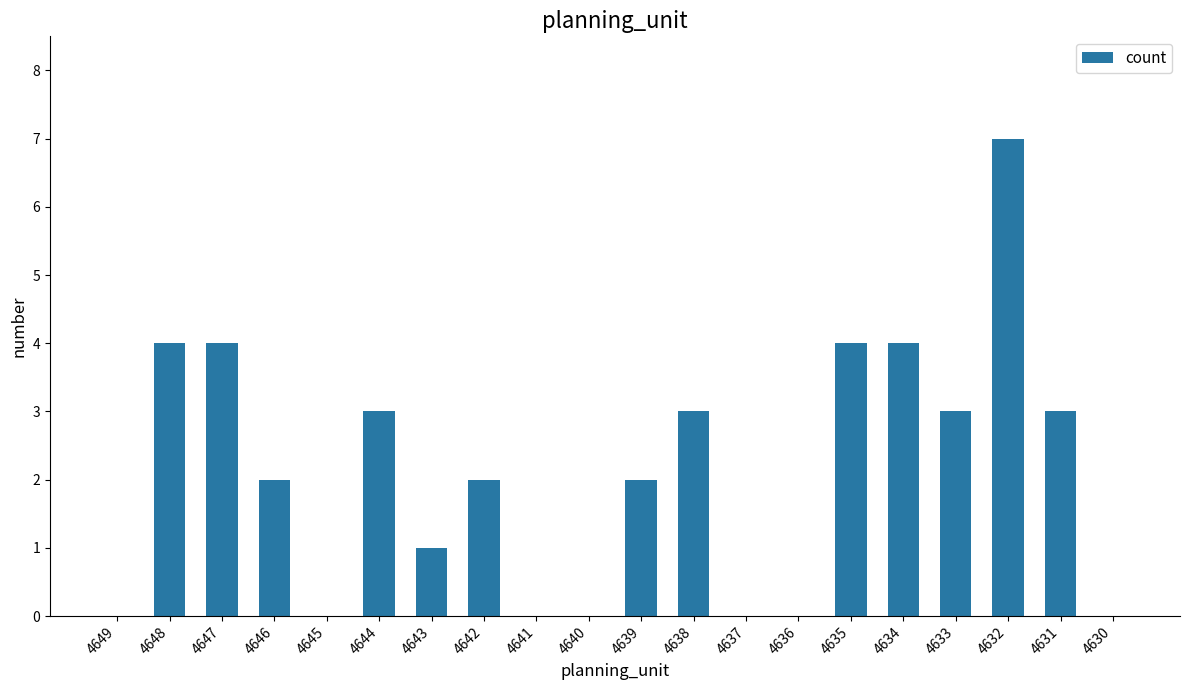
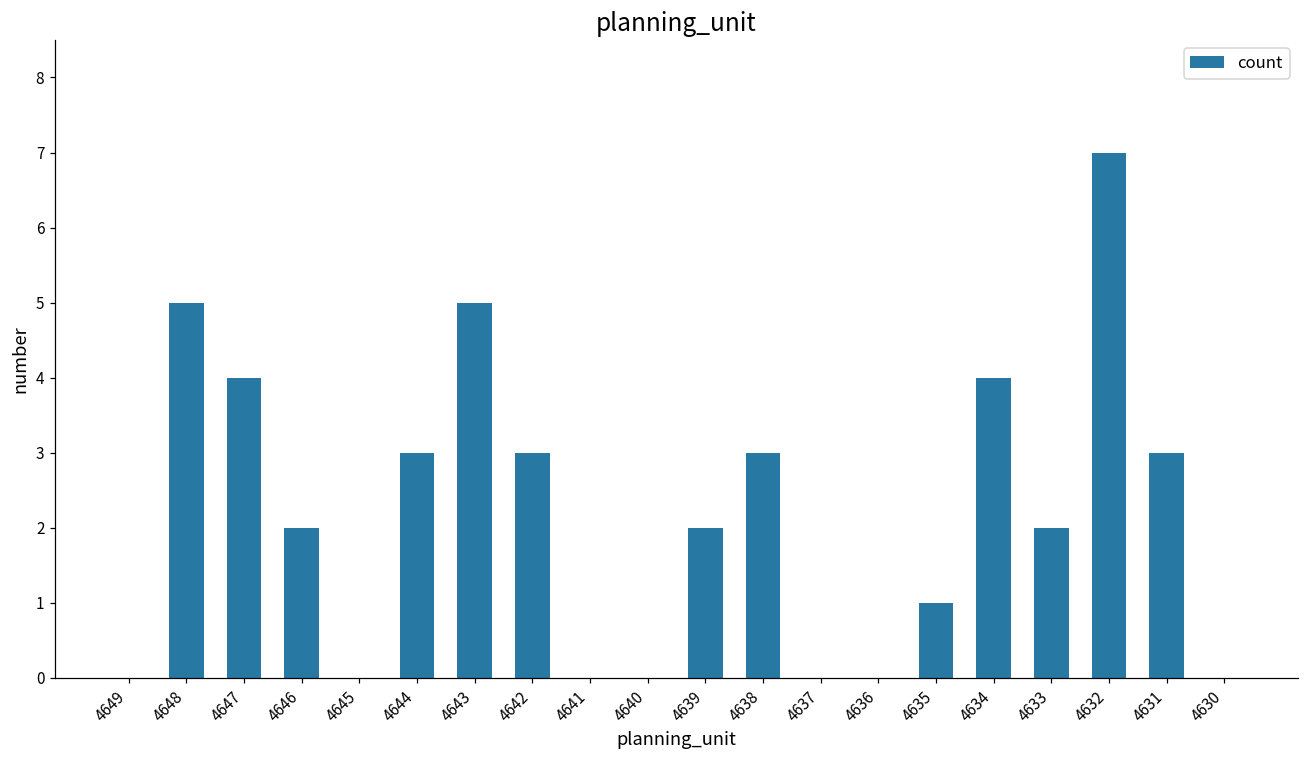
  {
    "4649": 0,
-   "4648": 4,
+   "4648": 5,
    "4647": 4,
    "4646": 2,
    "4645": 0,
    "4644": 3,
-   "4643": 1,
-   "4642": 2,
+   "4643": 5,
+   "4642": 3,
    "4641": 0,
    "4640": 0,
    "4639": 2,
    "4638": 3,
    "4637": 0,
    "4636": 0,
-   "4635": 4,
+   "4635": 1,
    "4634": 4,
-   "4633": 3,
+   "4633": 2,
    "4632": 7,
    "4631": 3,
    "4630": 0
  }
